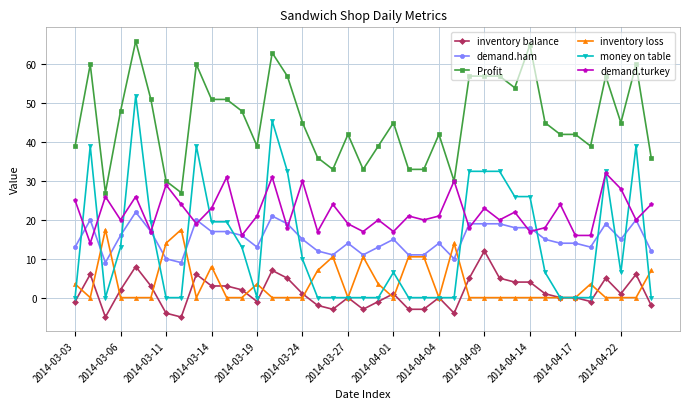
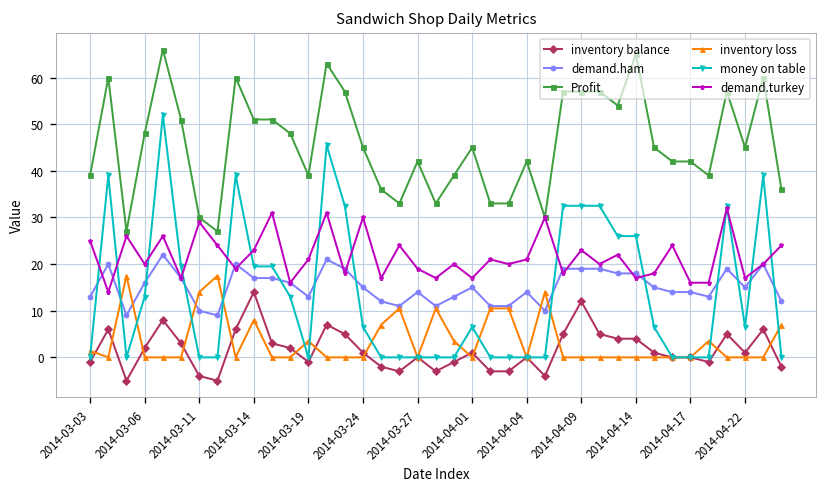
  {
    "inventory balance": {
      "2014-03-03": -1,
      "2014-03-06": 2,
      "2014-03-11": -4,
-     "2014-03-14": 3,
+     "2014-03-14": 14,
      "2014-03-19": -1,
      "2014-03-24": 1,
      "2014-04-01": 1,
      "2014-04-09": 12,
      "2014-04-14": 4,
      "2014-04-22": 1
    },
    "demand.ham": {
      "2014-03-03": 13,
      "2014-03-06": 16,
      "2014-03-11": 10,
      "2014-03-14": 17,
      "2014-03-19": 13,
      "2014-03-24": 15,
      "2014-03-27": 14,
      "2014-04-01": 15,
      "2014-04-04": 14,
      "2014-04-09": 19,
      "2014-04-14": 18,
      "2014-04-17": 14,
      "2014-04-22": 15
    },
    "Profit": {
      "2014-03-03": 39,
      "2014-03-06": 48,
      "2014-03-11": 30,
      "2014-03-14": 51,
      "2014-03-19": 39,
      "2014-03-24": 45,
      "2014-03-27": 42,
      "2014-04-01": 45,
      "2014-04-04": 42,
      "2014-04-17": 42,
      "2014-04-22": 45
    },
    "inventory loss": {
-     "2014-03-03": 4,
+     "2014-03-03": 1,
      "2014-03-06": 0,
      "2014-03-11": 14,
      "2014-03-14": 8,
      "2014-03-19": 4,
      "2014-03-24": 0,
      "2014-04-01": 0,
      "2014-04-09": 0,
      "2014-04-14": 0,
      "2014-04-22": 0
    },
    "money on table": {
      "2014-03-03": 0,
      "2014-03-06": 13,
      "2014-03-11": 0,
      "2014-03-14": 20,
      "2014-03-19": 0,
-     "2014-03-24": 10,
+     "2014-03-24": 7,
      "2014-04-01": 7,
      "2014-04-09": 33,
      "2014-04-14": 26,
      "2014-04-22": 7
    },
    "demand.turkey": {
      "2014-03-03": 25,
      "2014-03-06": 20,
      "2014-03-11": 29,
      "2014-03-14": 23,
      "2014-03-19": 21,
      "2014-03-24": 30,
      "2014-03-27": 19,
      "2014-04-01": 17,
      "2014-04-04": 21,
      "2014-04-09": 23,
      "2014-04-14": 17,
      "2014-04-17": 16,
-     "2014-04-22": 28
+     "2014-04-22": 17
    }
  }
